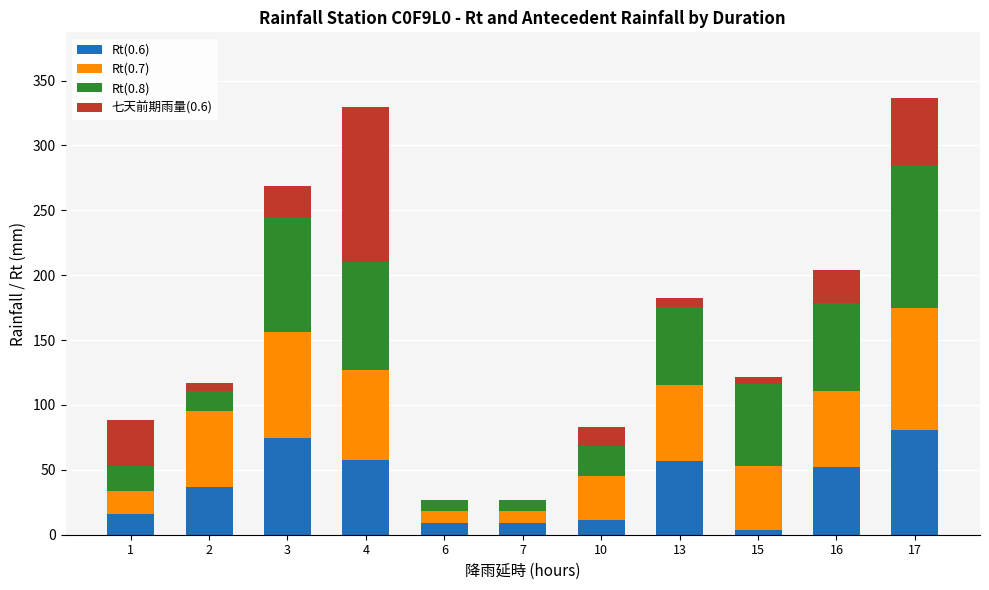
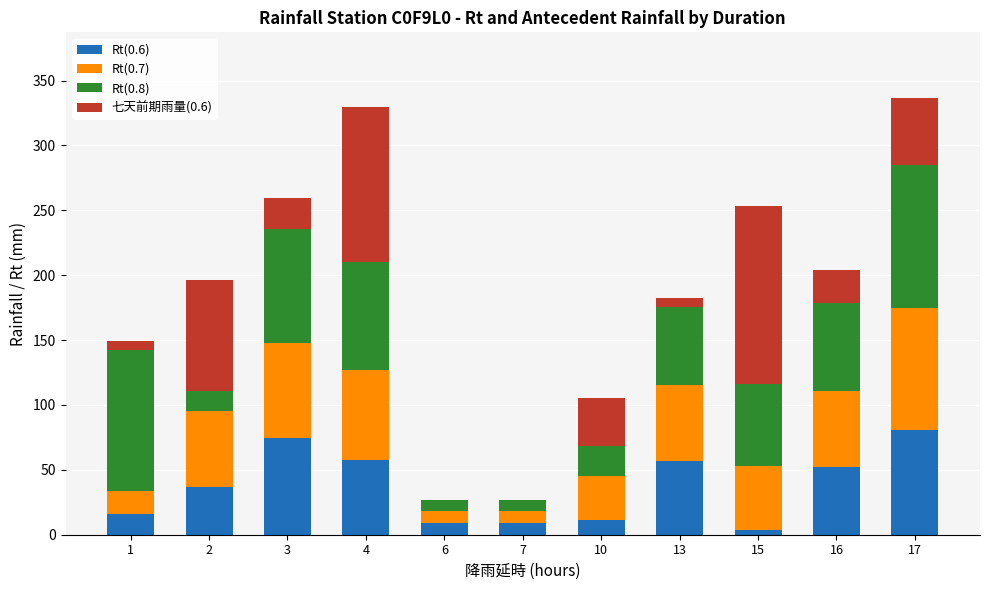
  {
    "Rt(0.6)": {
      "1": 16,
      "2": 37,
      "3": 75,
      "4": 57,
      "6": 9,
      "7": 9,
      "10": 12,
      "13": 57,
      "15": 4,
      "16": 52,
      "17": 81
    },
    "Rt(0.7)": {
      "1": 18,
      "2": 59,
-     "3": 82,
+     "3": 73,
      "4": 70,
      "6": 9,
      "7": 9,
      "10": 34,
      "13": 59,
      "15": 49,
      "16": 59,
      "17": 94
    },
    "Rt(0.8)": {
-     "1": 19,
+     "1": 109,
      "2": 15,
      "3": 89,
      "4": 84,
      "6": 9,
      "7": 9,
      "10": 23,
      "13": 60,
      "15": 63,
      "16": 68,
      "17": 110
    },
    "七天前期雨量(0.6)": {
-     "1": 36,
-     "2": 7,
+     "1": 7,
+     "2": 86,
      "3": 24,
      "4": 120,
      "6": 0,
      "7": 0,
-     "10": 15,
+     "10": 37,
      "13": 7,
-     "15": 5,
+     "15": 137,
      "16": 25,
      "17": 51
    }
  }
